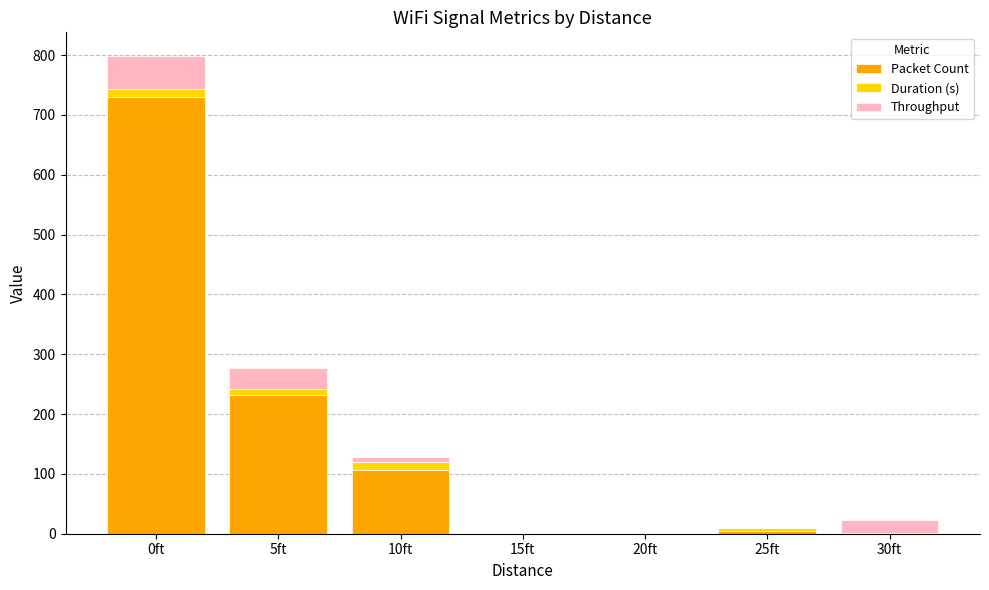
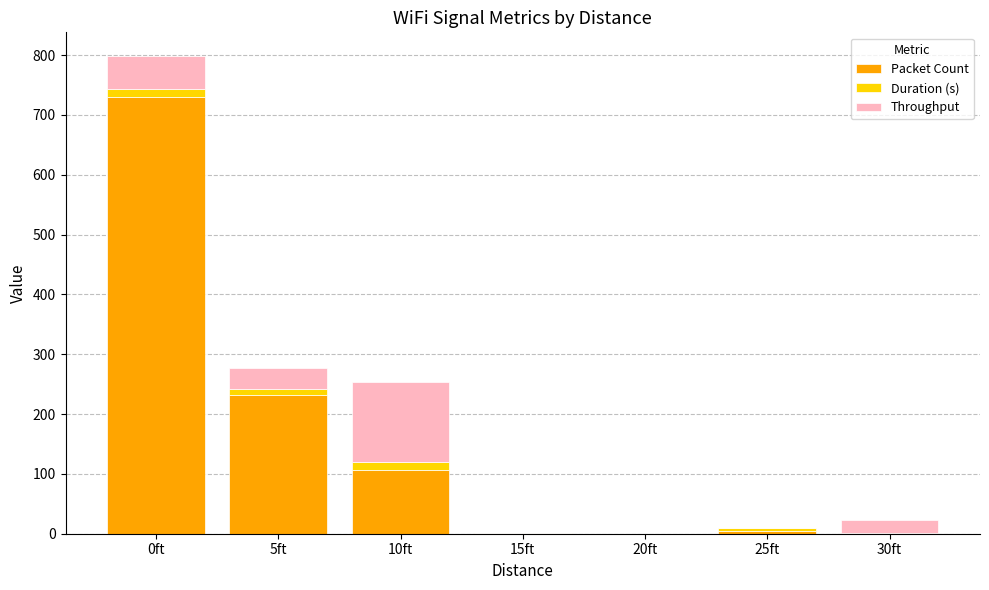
  {
    "Throughput": {
      "0ft": 50,
      "5ft": 30,
-     "10ft": 10,
+     "10ft": 130,
      "20ft": 0,
      "30ft": 20
    }
  }
